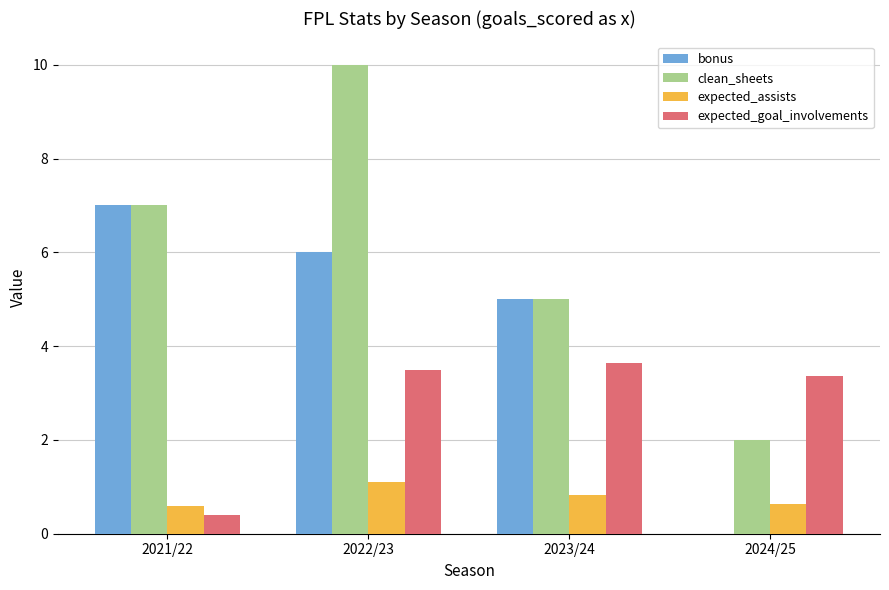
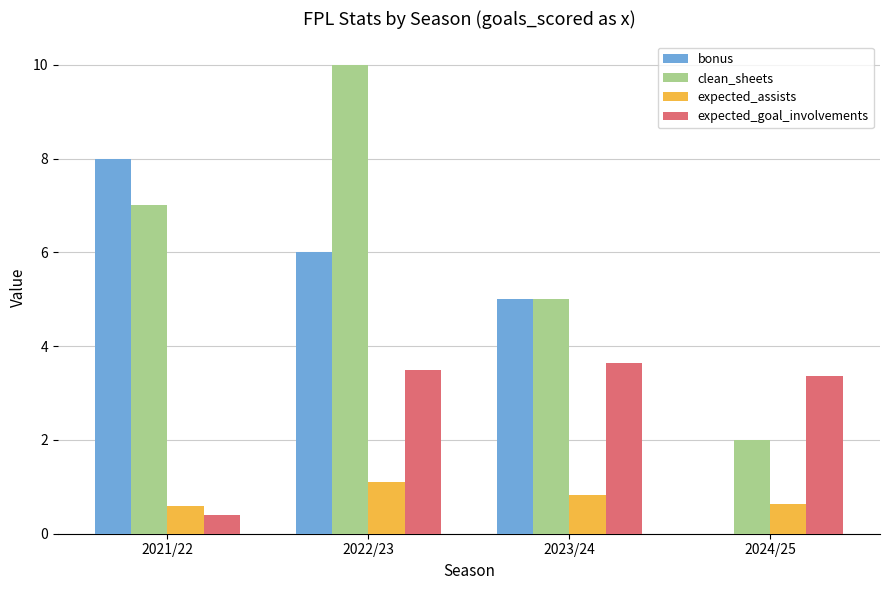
  {
    "bonus": {
-     "2021/22": 7,
+     "2021/22": 8,
      "2022/23": 6,
      "2023/24": 5,
      "2024/25": 0
    },
    "clean_sheets": {
      "2021/22": 7,
      "2022/23": 10,
      "2023/24": 5,
      "2024/25": 2
    },
    "expected_assists": {
      "2021/22": 0.6,
      "2022/23": 1.1,
      "2023/24": 0.8,
      "2024/25": 0.6
    },
    "expected_goal_involvements": {
      "2021/22": 0.4,
      "2022/23": 3.5,
      "2023/24": 3.6,
      "2024/25": 3.4
    }
  }
